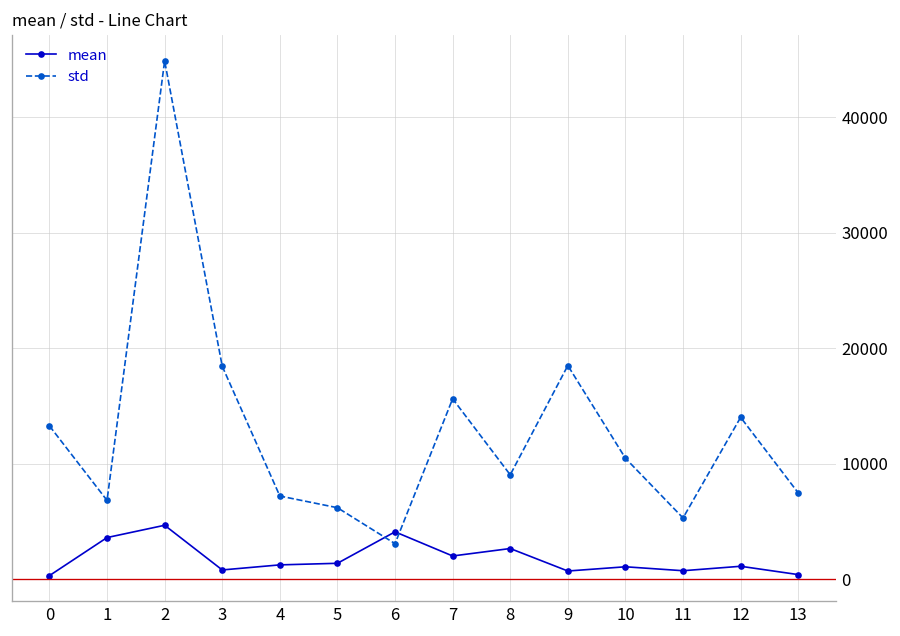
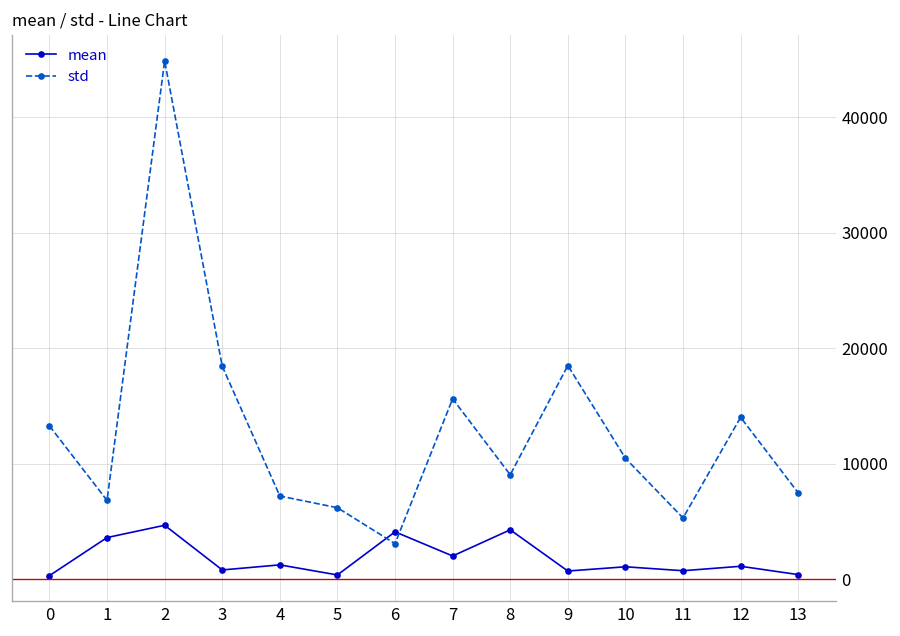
  {
    "mean": {
      "0": 0,
      "1": 4000,
      "2": 5000,
      "3": 1000,
      "4": 1000,
-     "5": 1000,
+     "5": 0,
      "6": 4000,
      "7": 2000,
-     "8": 3000,
+     "8": 4000,
      "9": 1000,
      "10": 1000,
      "11": 1000,
      "12": 1000,
      "13": 0
    },
    "std": {
      "0": 13000,
      "1": 7000,
      "2": 45000,
      "3": 18000,
      "4": 7000,
      "5": 6000,
      "6": 3000,
      "7": 16000,
      "8": 9000,
      "9": 18000,
      "10": 10000,
      "11": 5000,
      "12": 14000,
      "13": 7000
    }
  }
